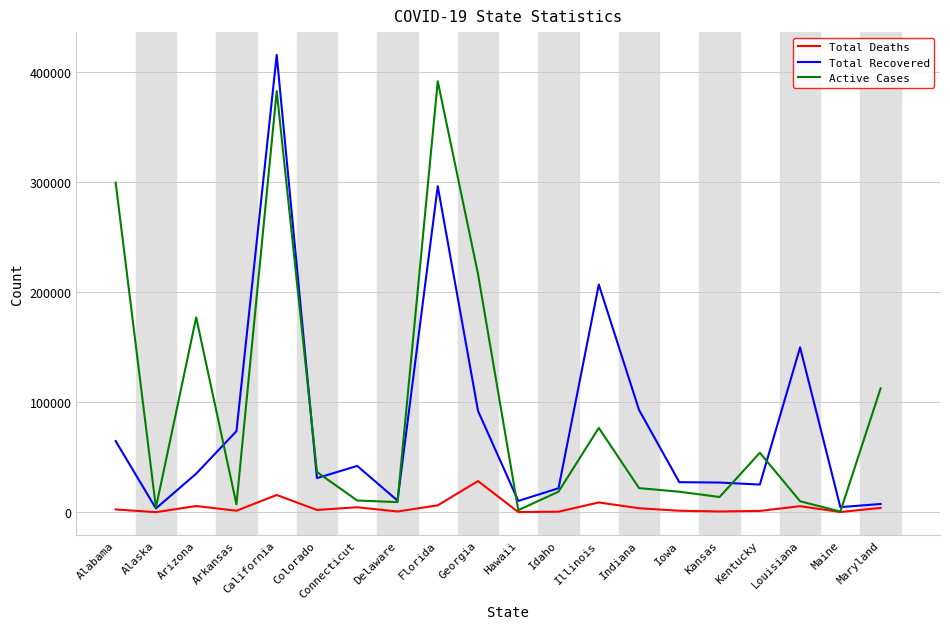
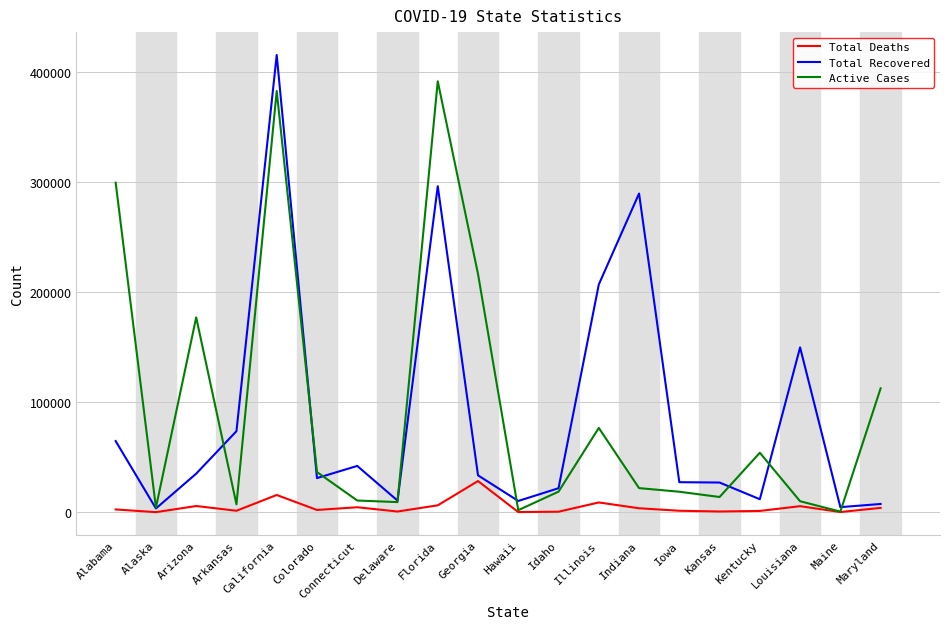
  {
    "Total Deaths": {
      "Alabama": 3000,
      "Alaska": 0,
      "Arizona": 6000,
      "Arkansas": 1000,
      "California": 16000,
      "Colorado": 2000,
      "Connecticut": 5000,
      "Delaware": 1000,
      "Florida": 6000,
      "Georgia": 28000,
      "Idaho": 0,
      "Illinois": 9000,
      "Indiana": 4000,
      "Iowa": 1000,
      "Kansas": 1000,
      "Kentucky": 1000,
      "Louisiana": 5000,
      "Maryland": 4000
    },
    "Total Recovered": {
      "Alabama": 65000,
      "Arizona": 35000,
      "Arkansas": 74000,
      "California": 415000,
      "Colorado": 31000,
      "Connecticut": 42000,
      "Florida": 296000,
-     "Georgia": 92000,
+     "Georgia": 33000,
      "Hawaii": 10000,
      "Idaho": 22000,
      "Illinois": 207000,
-     "Indiana": 93000,
+     "Indiana": 289000,
      "Iowa": 27000,
      "Kansas": 27000,
-     "Kentucky": 25000,
+     "Kentucky": 12000,
      "Louisiana": 150000,
      "Maine": 5000,
      "Maryland": 7000
    },
    "Active Cases": {
      "Alabama": 299000,
      "Arizona": 177000,
      "Arkansas": 7000,
      "California": 382000,
      "Colorado": 36000,
      "Connecticut": 11000,
      "Florida": 391000,
      "Georgia": 216000,
      "Idaho": 19000,
      "Illinois": 77000,
      "Indiana": 22000,
      "Iowa": 19000,
      "Kansas": 14000,
      "Kentucky": 54000,
      "Louisiana": 10000,
      "Maryland": 112000
    }
  }
